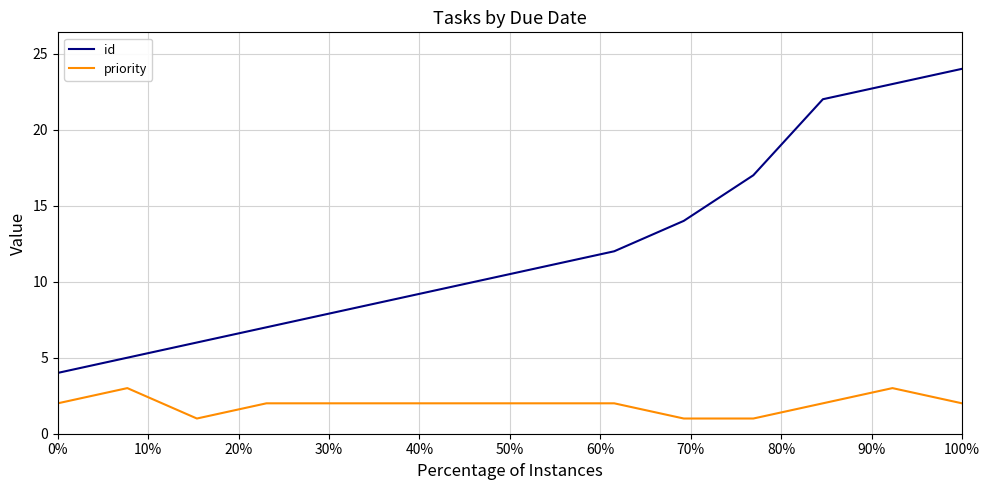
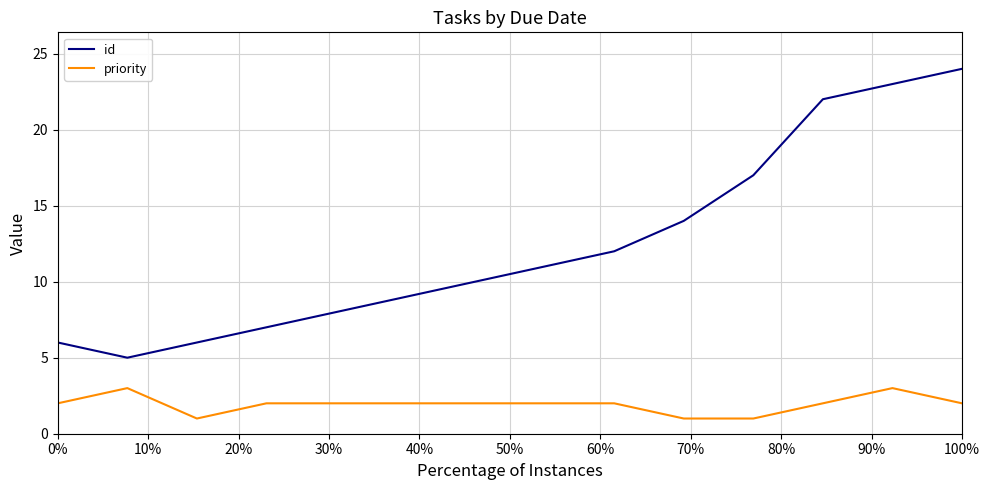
  {
    "id": {
-     "0%": 4,
+     "0%": 6,
      "100%": 24
    },
    "priority": {
      "0%": 2,
      "100%": 2
    }
  }
